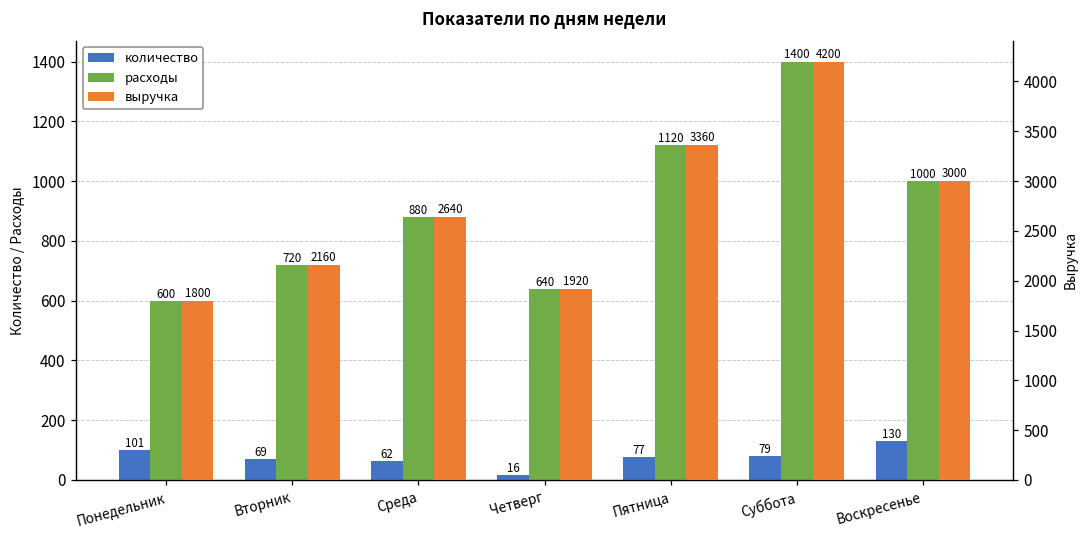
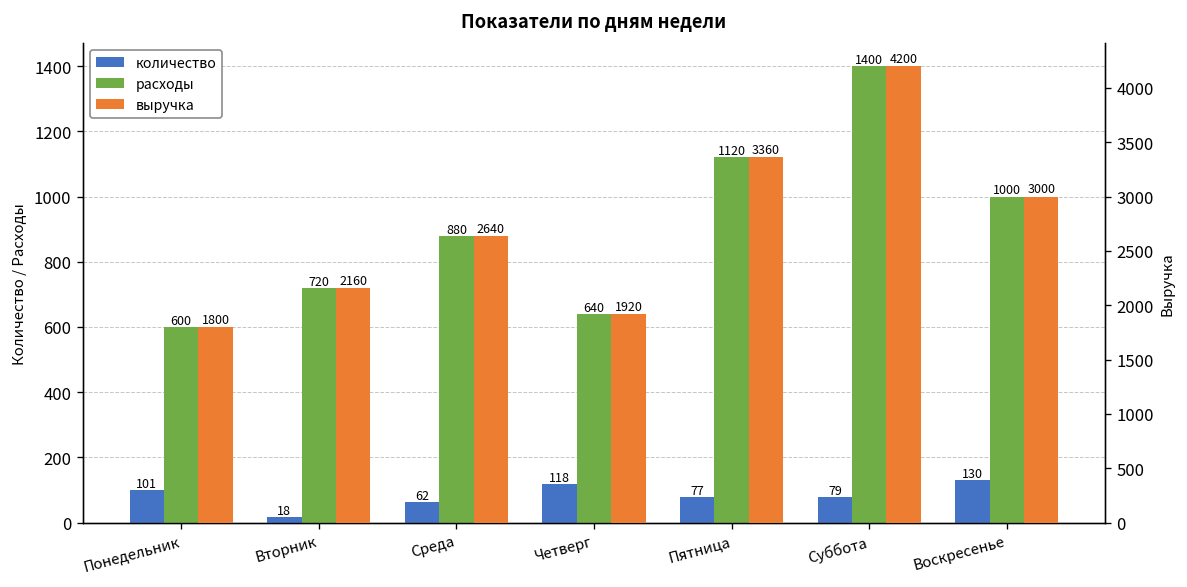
  {
    "количество": {
      "Понедельник": 101,
-     "Вторник": 69,
+     "Вторник": 18,
      "Среда": 62,
-     "Четверг": 16,
+     "Четверг": 118,
      "Пятница": 77,
      "Суббота": 79,
      "Воскресенье": 130
    },
    "расходы": {
      "Понедельник": 600,
      "Вторник": 720,
      "Среда": 880,
      "Четверг": 640,
      "Пятница": 1120,
      "Суббота": 1400,
      "Воскресенье": 1000
    },
    "выручка": {
      "Понедельник": 1800,
      "Вторник": 2160,
      "Среда": 2640,
      "Четверг": 1920,
      "Пятница": 3360,
      "Суббота": 4200,
      "Воскресенье": 3000
    }
  }
